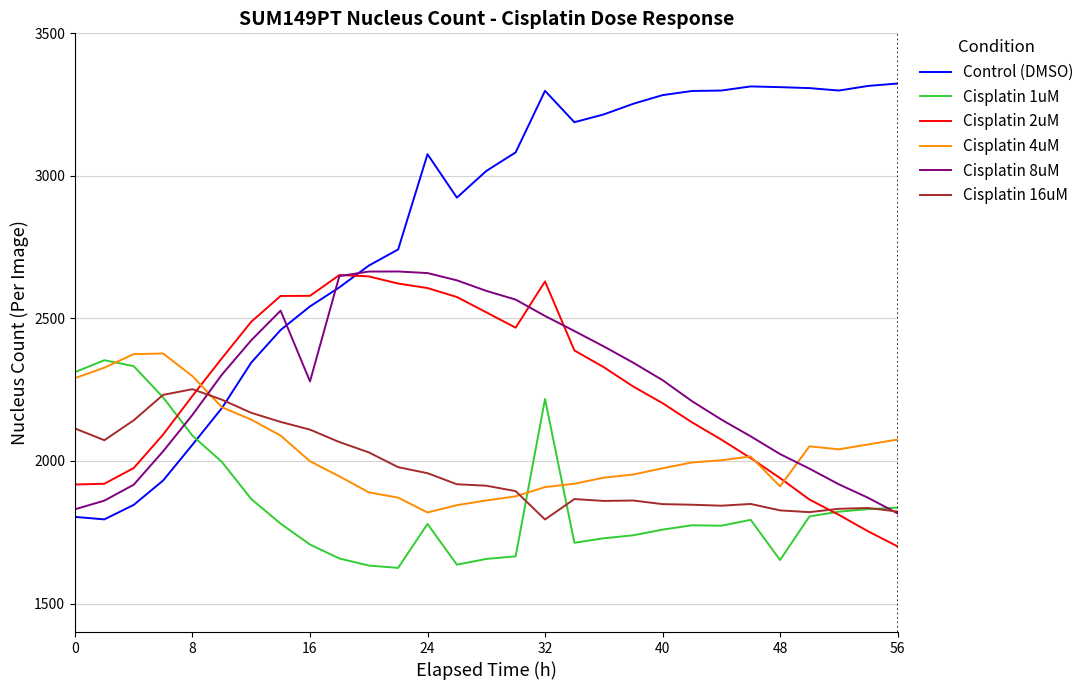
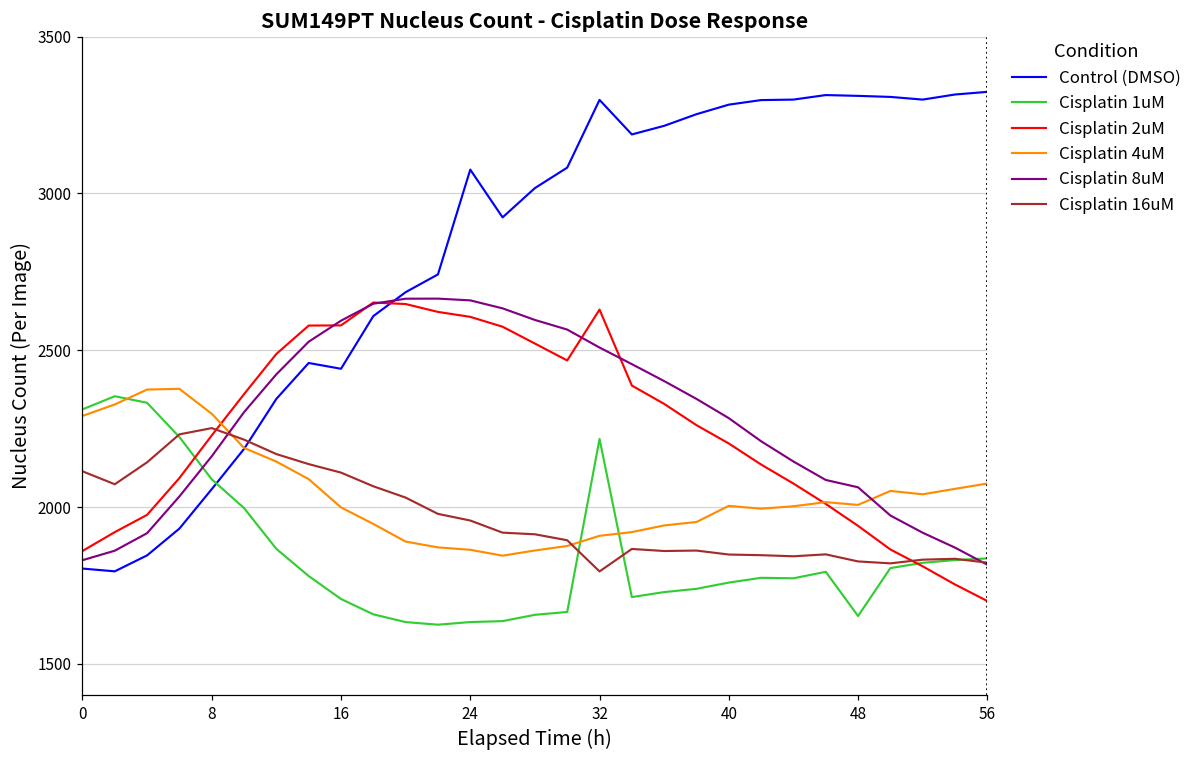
  {
    "Control (DMSO)": {
      "0": 1800,
      "8": 2060,
-     "16": 2540,
+     "16": 2440,
      "24": 3080,
      "32": 3300,
      "40": 3280,
      "48": 3310,
      "56": 3320
    },
    "Cisplatin 1uM": {
      "0": 2310,
      "8": 2090,
      "16": 1710,
-     "24": 1780,
+     "24": 1630,
      "32": 2220,
      "40": 1760,
      "48": 1650,
      "56": 1840
    },
    "Cisplatin 2uM": {
-     "0": 1920,
+     "0": 1860,
      "8": 2230,
      "16": 2580,
      "24": 2610,
      "32": 2630,
      "40": 2200,
      "48": 1940,
      "56": 1700
    },
    "Cisplatin 4uM": {
      "0": 2290,
      "8": 2300,
      "16": 2000,
-     "24": 1820,
+     "24": 1860,
      "32": 1910,
-     "40": 1970,
-     "48": 1910,
+     "40": 2000,
+     "48": 2010,
      "56": 2080
    },
    "Cisplatin 8uM": {
      "0": 1830,
      "8": 2160,
-     "16": 2280,
+     "16": 2590,
      "24": 2660,
      "32": 2510,
      "40": 2280,
-     "48": 2020
+     "48": 2060
    },
    "Cisplatin 16uM": {
      "0": 2110,
      "8": 2250,
      "16": 2110,
      "24": 1960,
      "32": 1790,
      "40": 1850,
      "48": 1830
    }
  }
